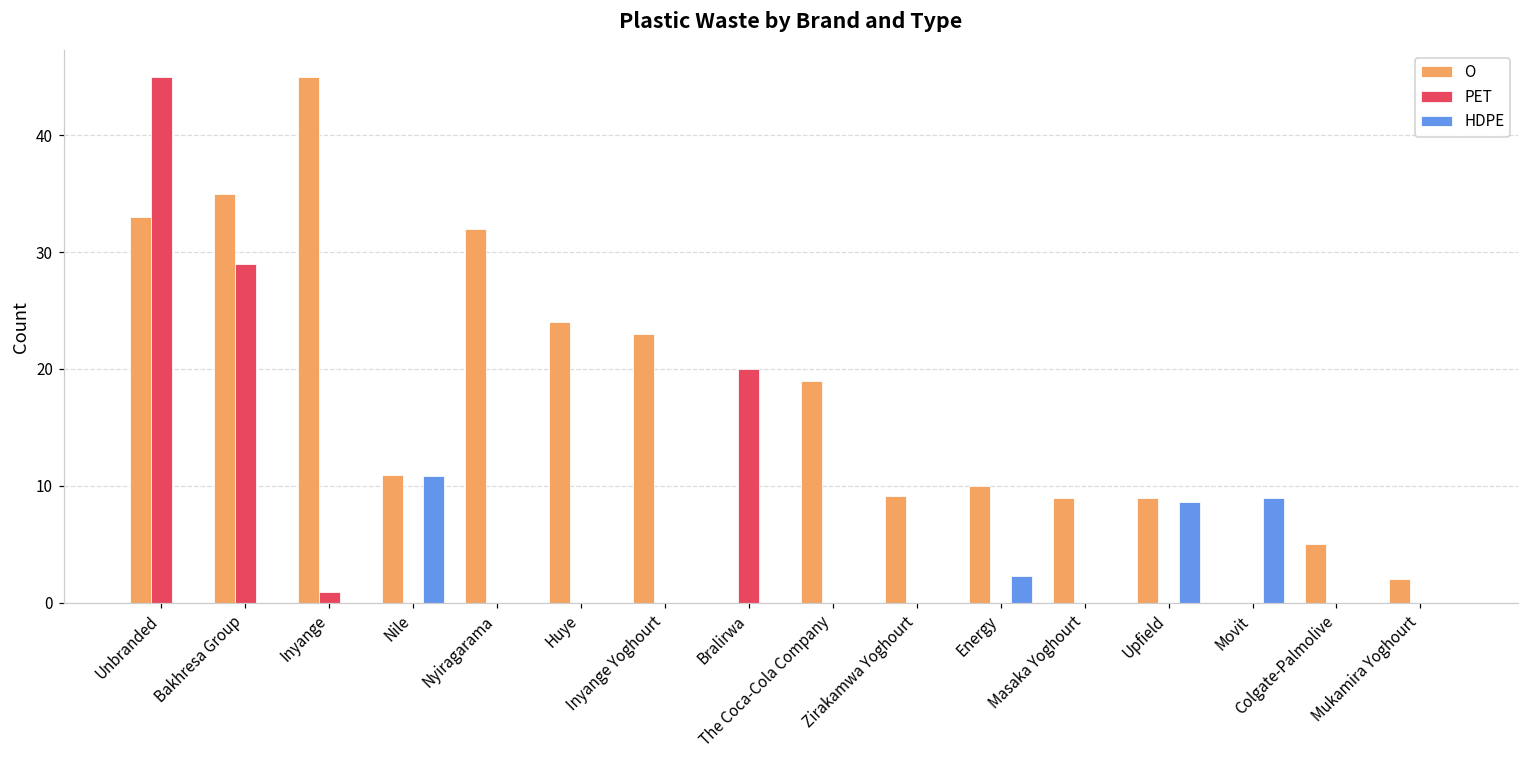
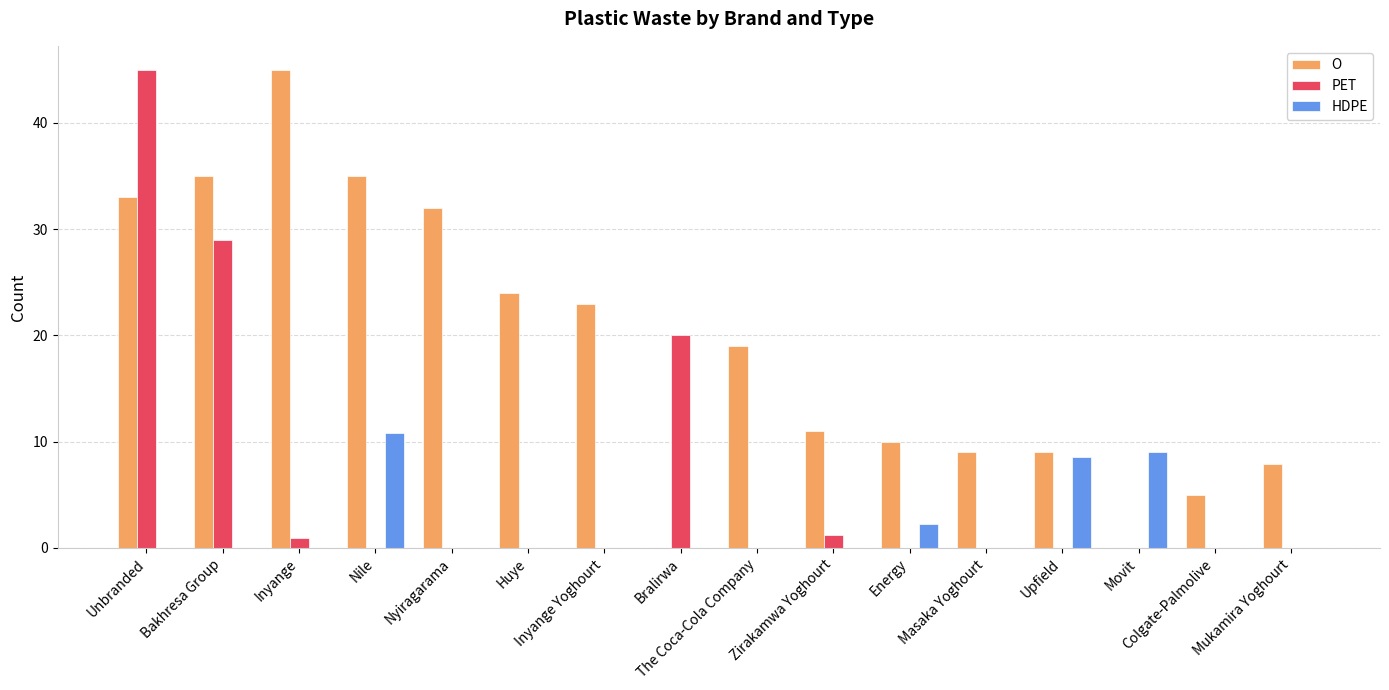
  {
    "O": {
      "Unbranded": 33.0,
      "Bakhresa Group": 35.0,
      "Inyange": 45.0,
-     "Nile": 10.9,
+     "Nile": 35.0,
      "Nyiragarama": 32.0,
      "Huye": 24.0,
      "Inyange Yoghourt": 23.0,
      "Bralirwa": 0.0,
      "The Coca-Cola Company": 19.0,
-     "Zirakamwa Yoghourt": 9.1,
+     "Zirakamwa Yoghourt": 11.0,
      "Energy": 10.0,
      "Masaka Yoghourt": 9.0,
      "Upfield": 9.0,
      "Movit": 0.0,
      "Colgate-Palmolive": 5.0,
-     "Mukamira Yoghourt": 2.0
+     "Mukamira Yoghourt": 7.9
    },
    "PET": {
      "Unbranded": 45.0,
      "Bakhresa Group": 29.0,
      "Inyange": 0.9,
      "Nile": 0.0,
      "Nyiragarama": 0.0,
      "Huye": 0.0,
      "Inyange Yoghourt": 0.0,
      "Bralirwa": 20.0,
      "The Coca-Cola Company": 0.0,
-     "Zirakamwa Yoghourt": 0.0,
+     "Zirakamwa Yoghourt": 1.2,
      "Energy": 0.0,
      "Masaka Yoghourt": 0.0,
      "Upfield": 0.0,
      "Movit": 0.0,
      "Colgate-Palmolive": 0.0,
      "Mukamira Yoghourt": 0.0
    },
    "HDPE": {
      "Unbranded": 0.0,
      "Bakhresa Group": 0.0,
      "Inyange": 0.0,
      "Nile": 10.8,
      "Nyiragarama": 0.0,
      "Huye": 0.0,
      "Inyange Yoghourt": 0.0,
      "Bralirwa": 0.0,
      "The Coca-Cola Company": 0.0,
      "Zirakamwa Yoghourt": 0.0,
      "Energy": 2.3,
      "Masaka Yoghourt": 0.0,
      "Upfield": 8.6,
      "Movit": 9.0,
      "Colgate-Palmolive": 0.0,
      "Mukamira Yoghourt": 0.0
    }
  }
